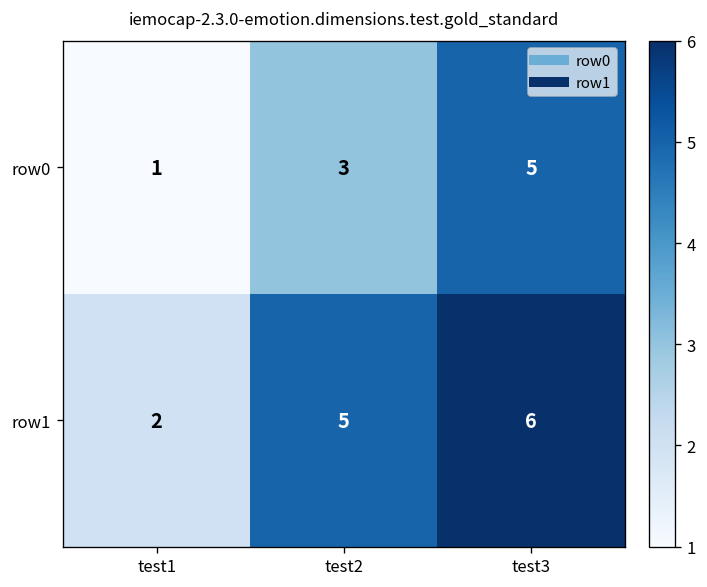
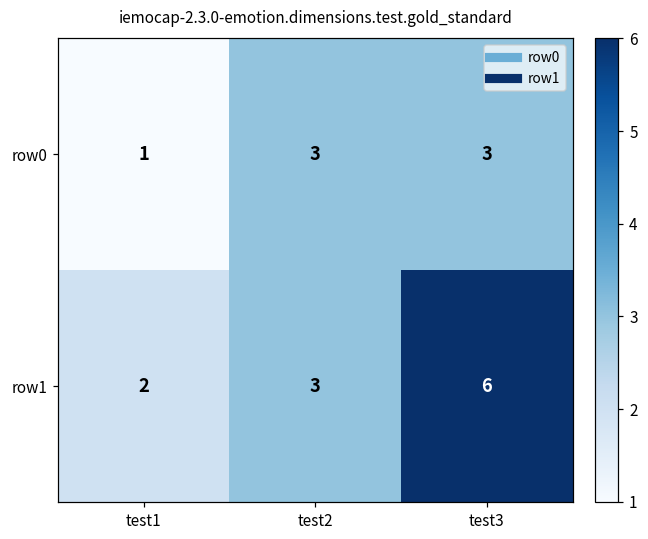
  {
    "row0": {
      "test1": 1,
      "test2": 3,
-     "test3": 5
+     "test3": 3
    },
    "row1": {
      "test1": 2,
-     "test2": 5,
+     "test2": 3,
      "test3": 6
    }
  }
